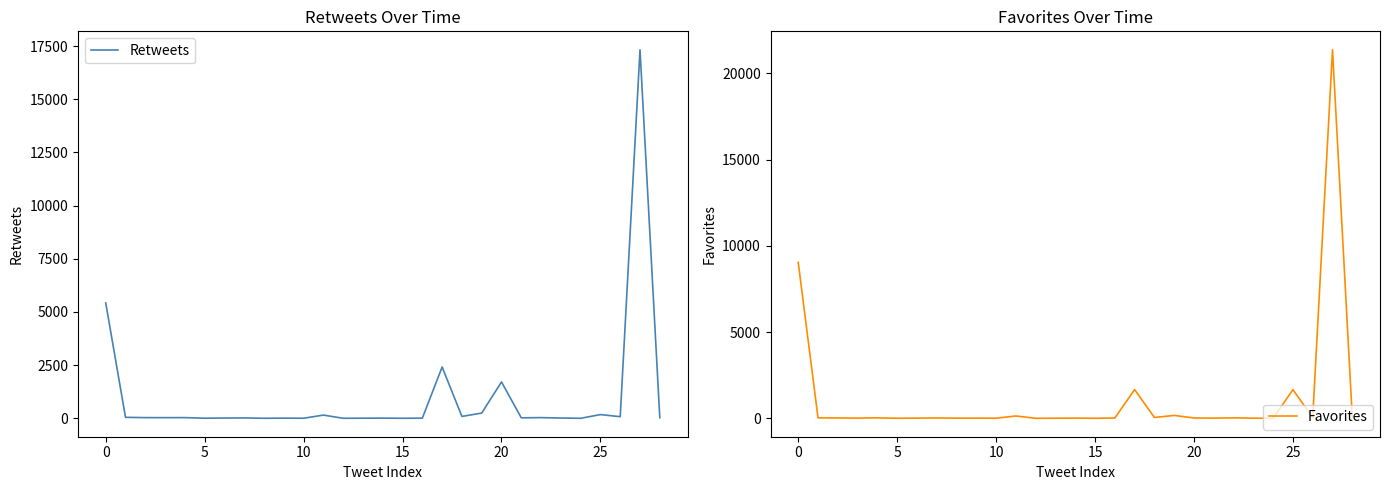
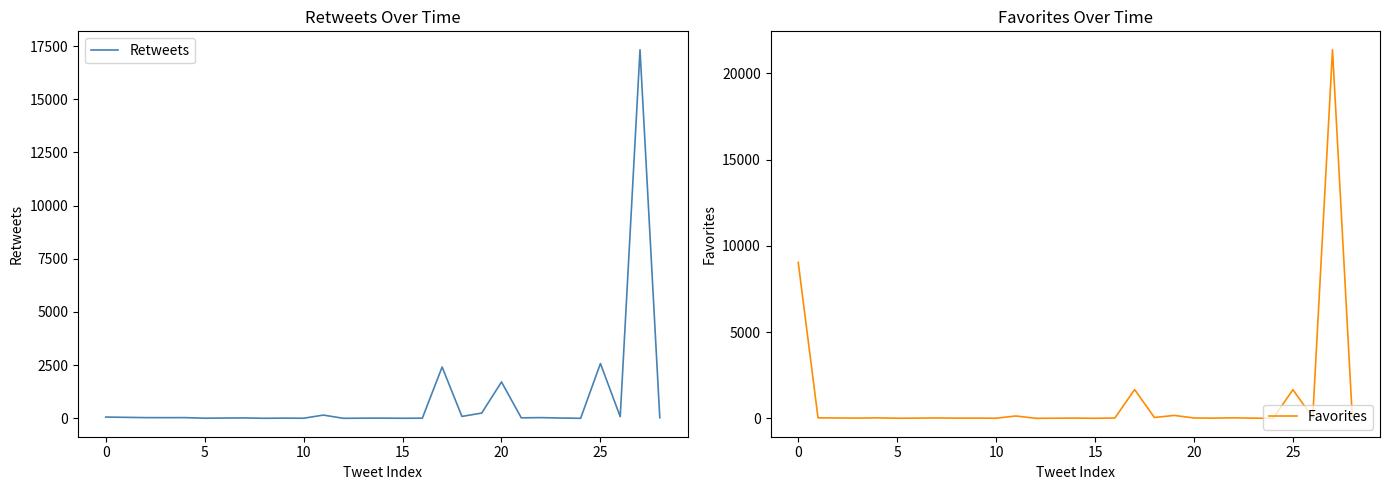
  {
    "Retweets Over Time": {
-     "0": 5400,
+     "0": 100,
      "5": 0,
      "10": 0,
      "15": 0,
      "20": 1700,
-     "25": 200
+     "25": 2600
    },
    "Favorites Over Time": {
      "0": 9000,
      "5": 0,
      "10": 0,
      "15": 0,
      "20": 0,
      "25": 1700
    }
  }
